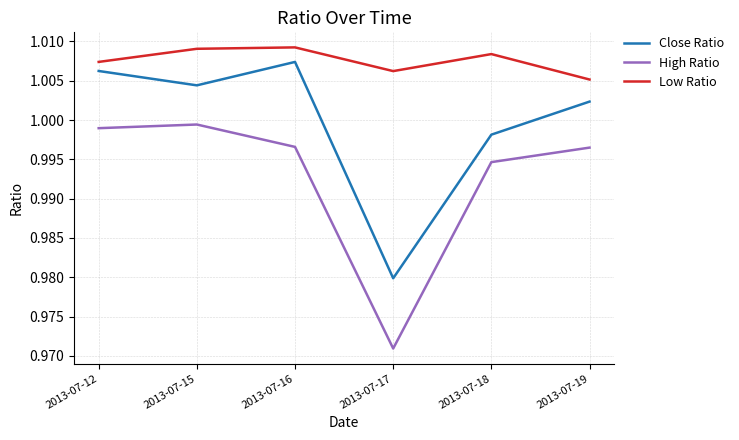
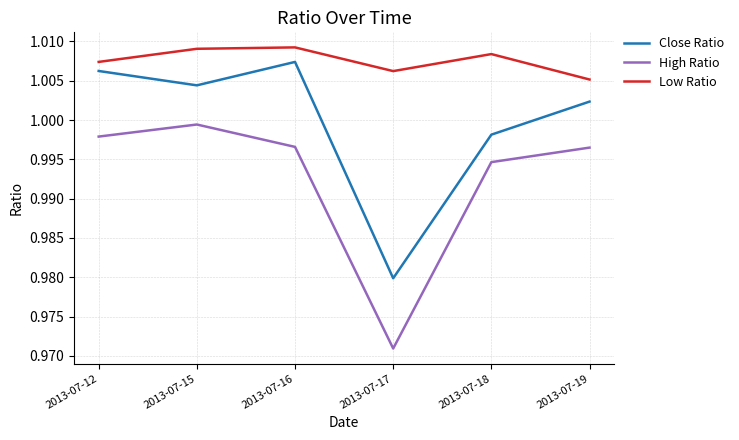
  {
    "Close Ratio": {
      "2013-07-12": 1.006,
      "2013-07-15": 1.004,
      "2013-07-16": 1.007,
      "2013-07-17": 0.980,
      "2013-07-18": 0.998,
      "2013-07-19": 1.002
    },
    "High Ratio": {
-     "2013-07-12": 0.999,
+     "2013-07-12": 0.998,
      "2013-07-15": 0.999,
      "2013-07-16": 0.997,
      "2013-07-17": 0.971,
      "2013-07-18": 0.995,
      "2013-07-19": 0.996
    },
    "Low Ratio": {
      "2013-07-12": 1.007,
      "2013-07-15": 1.009,
      "2013-07-16": 1.009,
      "2013-07-17": 1.006,
      "2013-07-18": 1.008,
      "2013-07-19": 1.005
    }
  }
